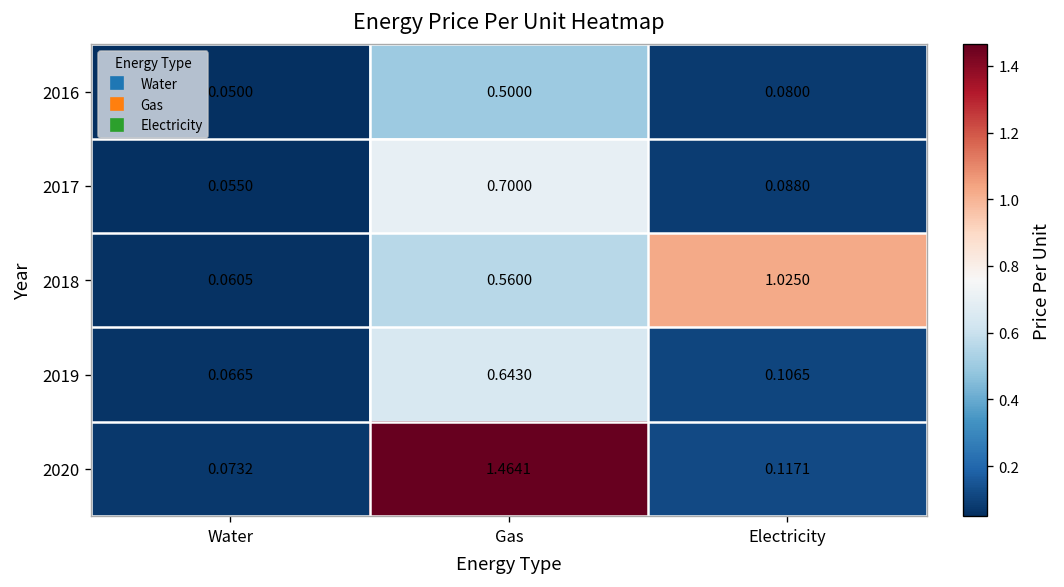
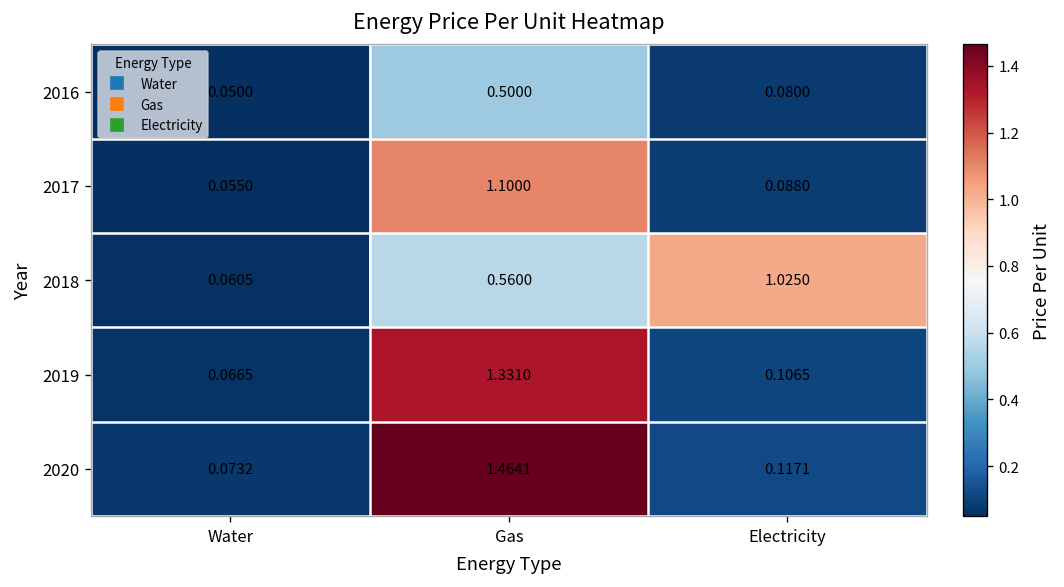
  {
    "2016": {
      "Gas": 0.5000,
      "Electricity": 0.0800
    },
    "2017": {
      "Water": 0.0550,
-     "Gas": 0.7000,
+     "Gas": 1.1000,
      "Electricity": 0.0880
    },
    "2018": {
      "Water": 0.0605,
      "Gas": 0.5600,
      "Electricity": 1.0250
    },
    "2019": {
      "Water": 0.0665,
-     "Gas": 0.6430,
+     "Gas": 1.3310,
      "Electricity": 0.1065
    },
    "2020": {
      "Water": 0.0732,
      "Gas": 1.4641,
      "Electricity": 0.1171
    }
  }
